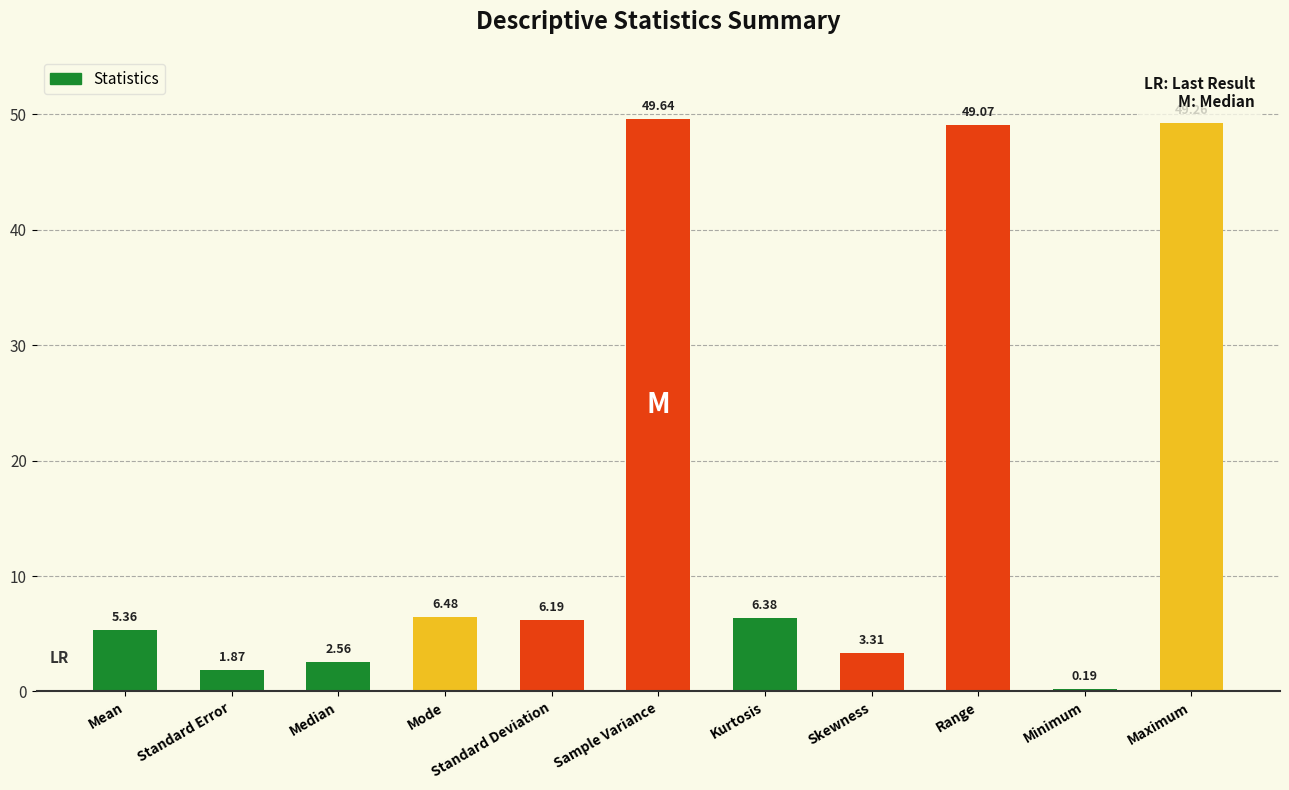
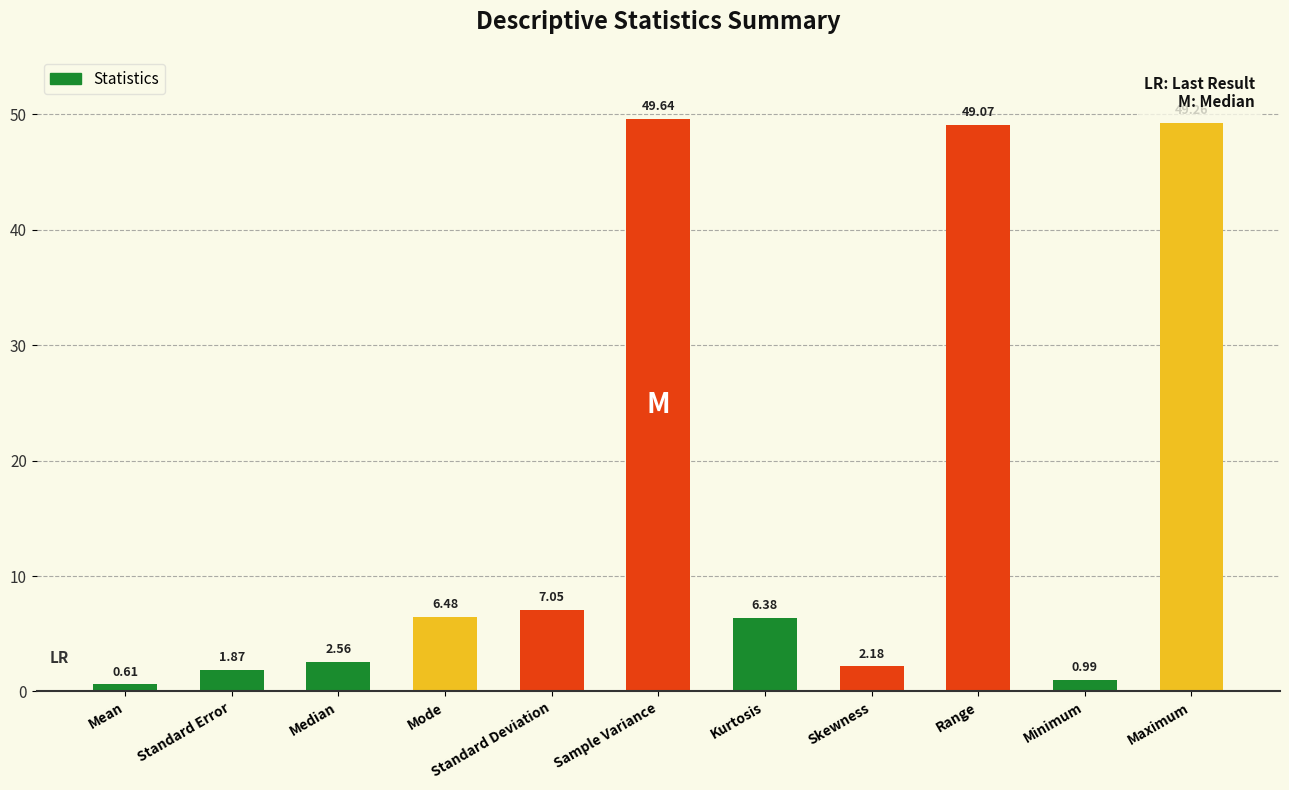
  {
-   "Mean": 5.36,
+   "Mean": 0.61,
    "Standard Error": 1.87,
    "Median": 2.56,
    "Mode": 6.48,
-   "Standard Deviation": 6.19,
+   "Standard Deviation": 7.05,
    "Sample Variance": 49.64,
    "Kurtosis": 6.38,
-   "Skewness": 3.31,
+   "Skewness": 2.18,
    "Range": 49.07,
-   "Minimum": 0.19
+   "Minimum": 0.99
  }
